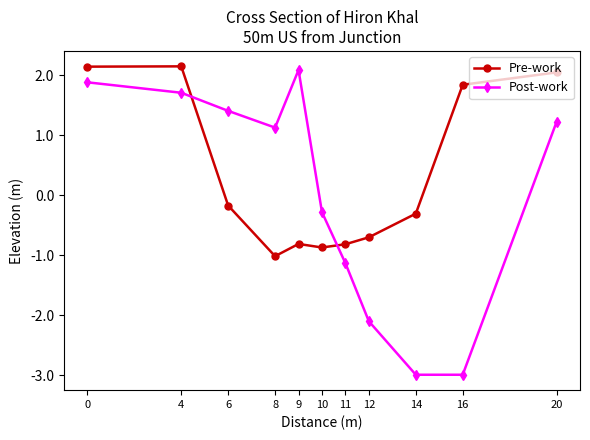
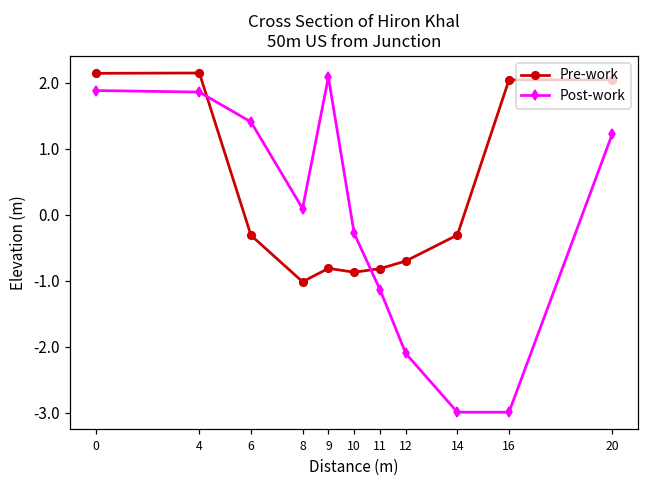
  {
    "Pre-work": {
      "0": 2.1,
      "4": 2.2,
-     "6": -0.2,
+     "6": -0.3,
      "8": -1.0,
      "9": -0.8,
      "10": -0.9,
      "11": -0.8,
      "12": -0.7,
      "14": -0.3,
-     "16": 1.8
+     "16": 2.0
    },
    "Post-work": {
      "0": 1.9,
-     "4": 1.7,
+     "4": 1.9,
      "6": 1.4,
-     "8": 1.1,
+     "8": 0.1,
      "9": 2.1,
      "10": -0.3,
      "11": -1.1,
      "12": -2.1,
      "14": -3.0,
      "16": -3.0,
      "20": 1.2
    }
  }
